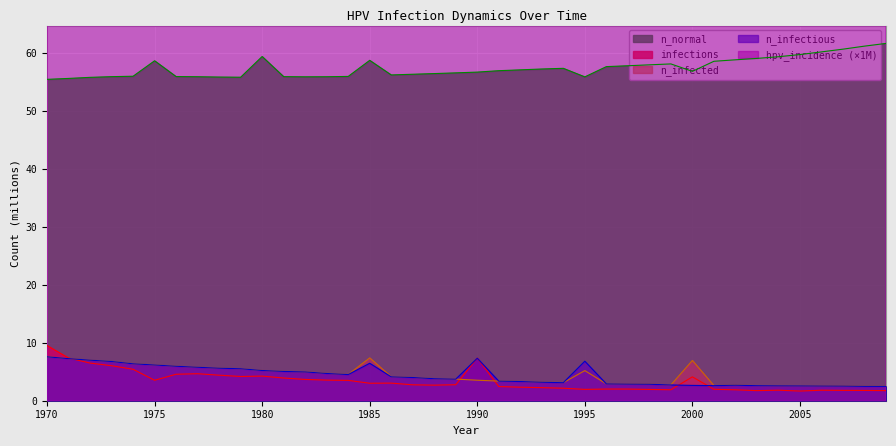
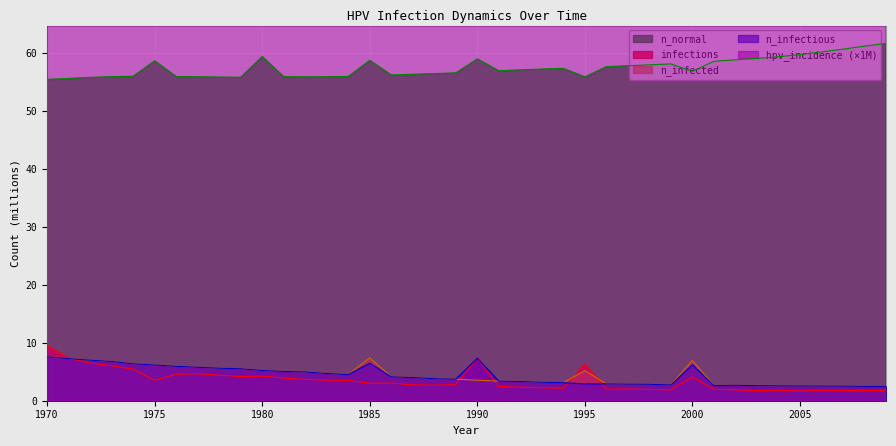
  {
    "n_normal": {
      "1970": 55,
      "1975": 59,
      "1980": 59,
      "1985": 59,
-     "1990": 57,
+     "1990": 59,
      "1995": 56
    },
    "infections": {
      "1970": 10,
      "1975": 4,
      "1980": 4,
      "1985": 3,
-     "1995": 2,
+     "1995": 6,
      "2000": 4,
      "2005": 2
    },
    "n_infected": {
      "1985": 7,
      "1990": 4,
      "1995": 5,
      "2000": 7
    },
    "n_infectious": {
      "1985": 6,
-     "1995": 7,
-     "2000": 3
+     "1995": 3,
+     "2000": 6
    }
  }
